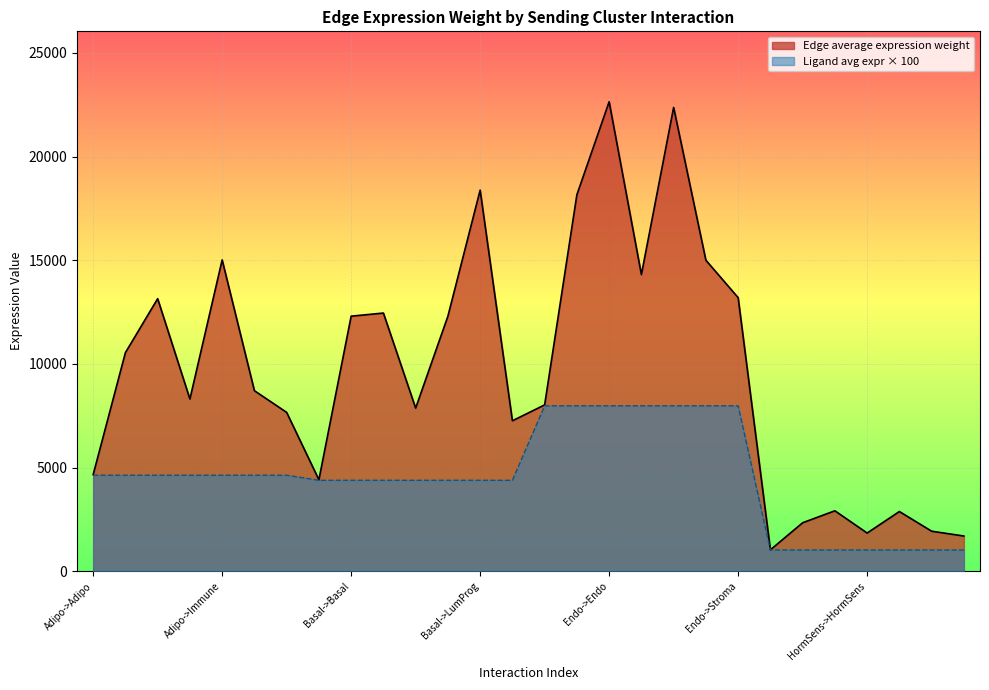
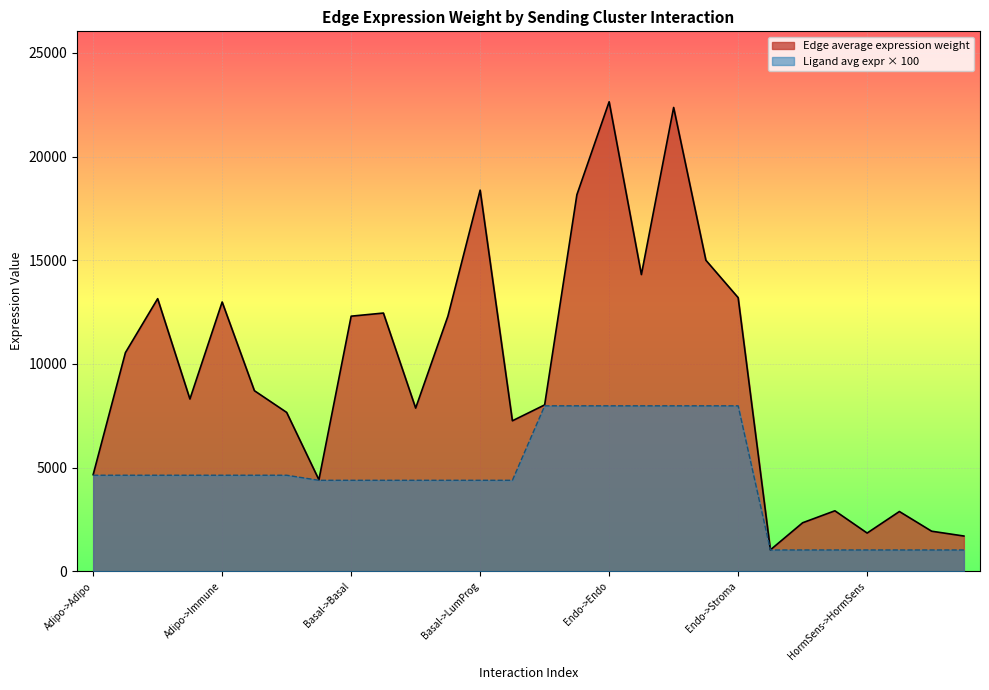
  {
    "Edge average expression weight": {
-     "Adipo->Immune": 15000,
+     "Adipo->Immune": 13000,
      "Basal->Basal": 12300,
      "Basal->LumProg": 18400,
      "Endo->Endo": 22600,
      "Endo->Stroma": 13200,
      "HormSens->HormSens": 1800
    },
    "Ligand avg expr × 100": {
      "Adipo->Immune": 4600,
      "Basal->Basal": 4400,
      "Basal->LumProg": 4400,
      "Endo->Endo": 8000,
      "Endo->Stroma": 8000,
      "HormSens->HormSens": 1000
    }
  }
